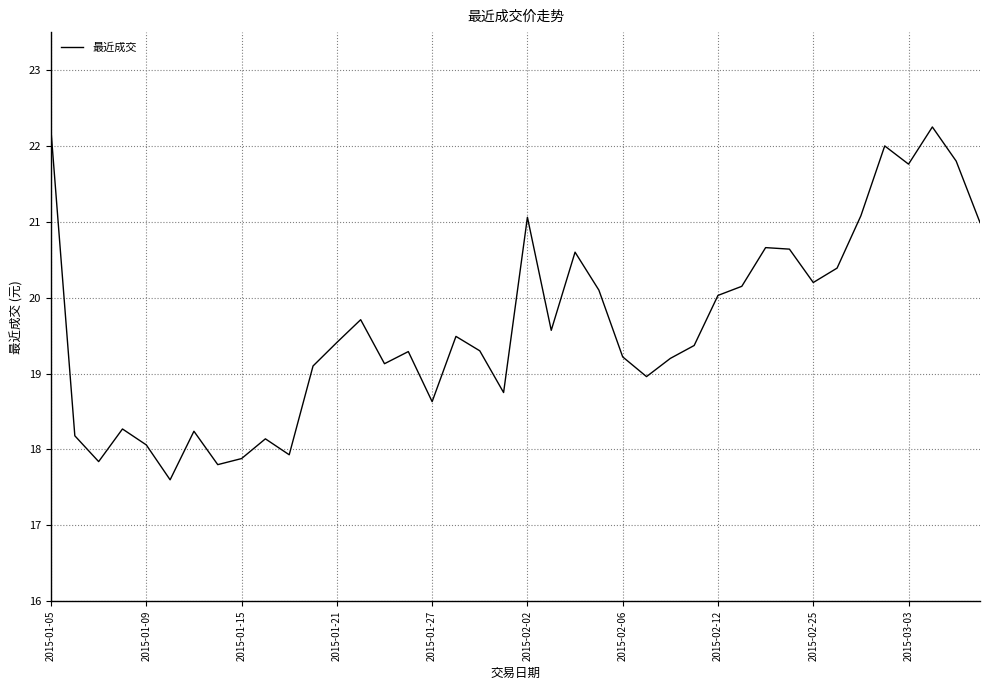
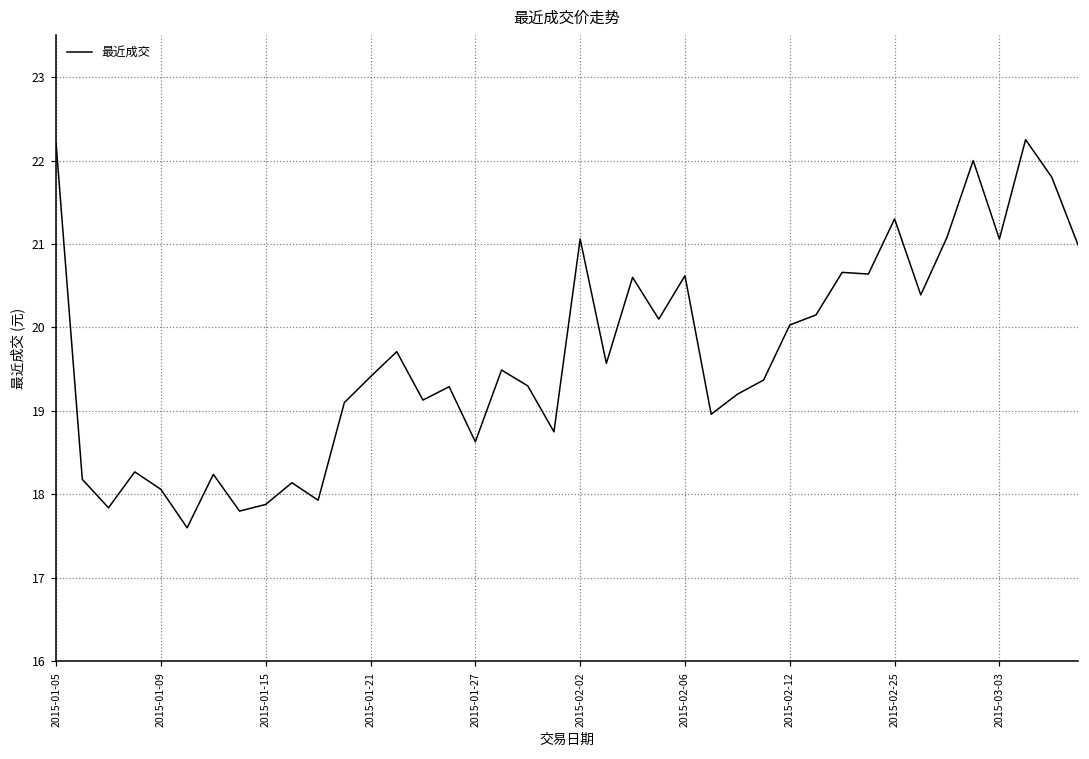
  {
    "2015-01-05": 22.2,
    "2015-01-09": 18.1,
    "2015-01-15": 17.9,
    "2015-01-21": 19.4,
    "2015-01-27": 18.6,
    "2015-02-02": 21.1,
-   "2015-02-06": 19.2,
+   "2015-02-06": 20.6,
    "2015-02-12": 20.0,
-   "2015-02-25": 20.2,
-   "2015-03-03": 21.8
+   "2015-02-25": 21.3,
+   "2015-03-03": 21.1
  }
